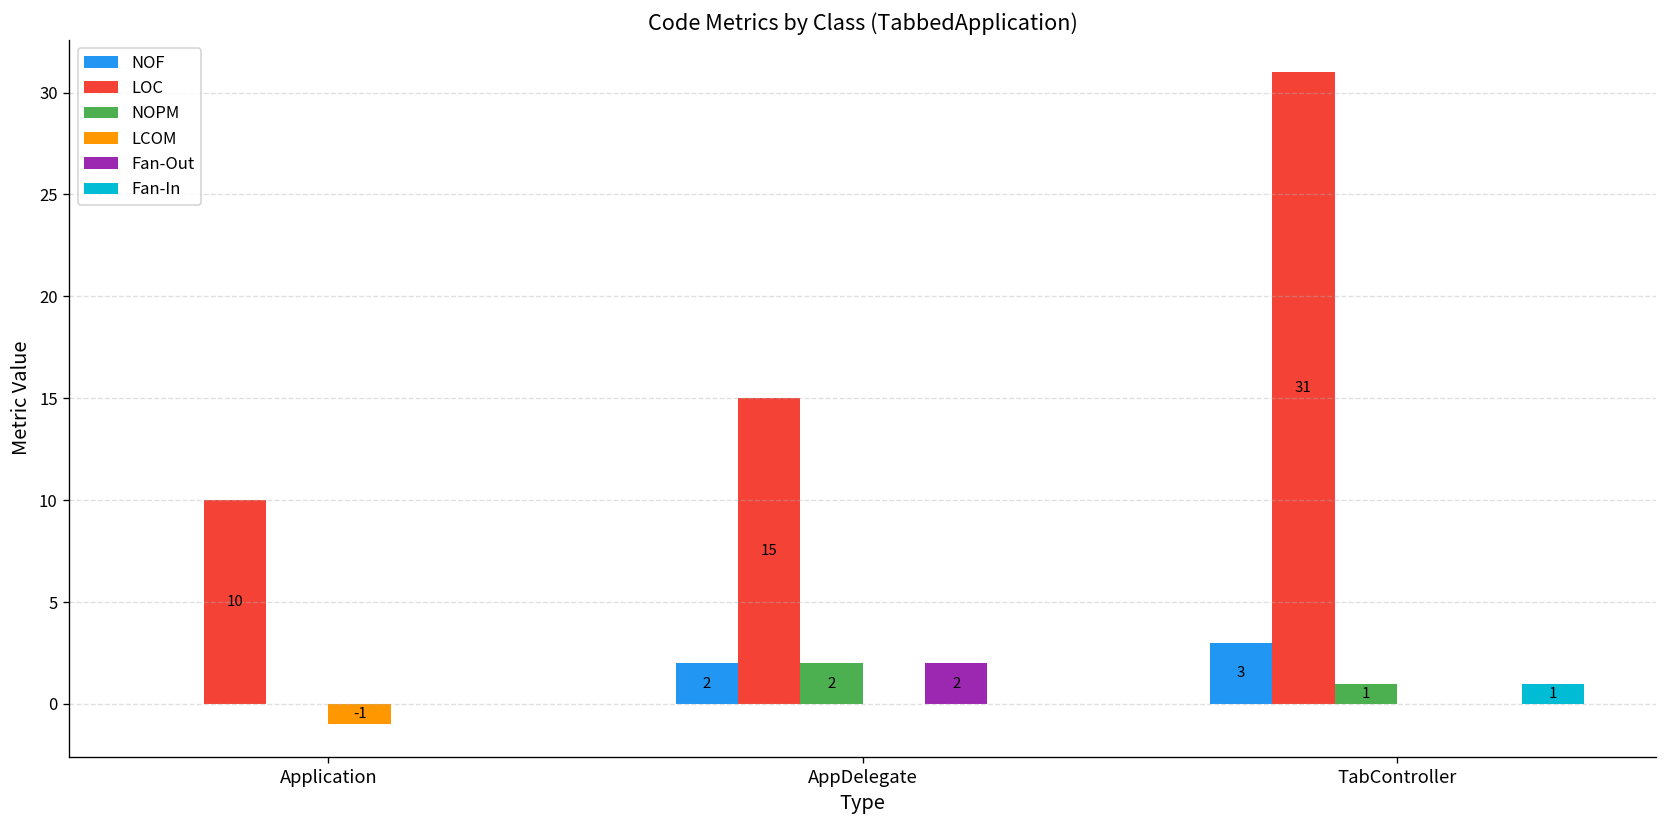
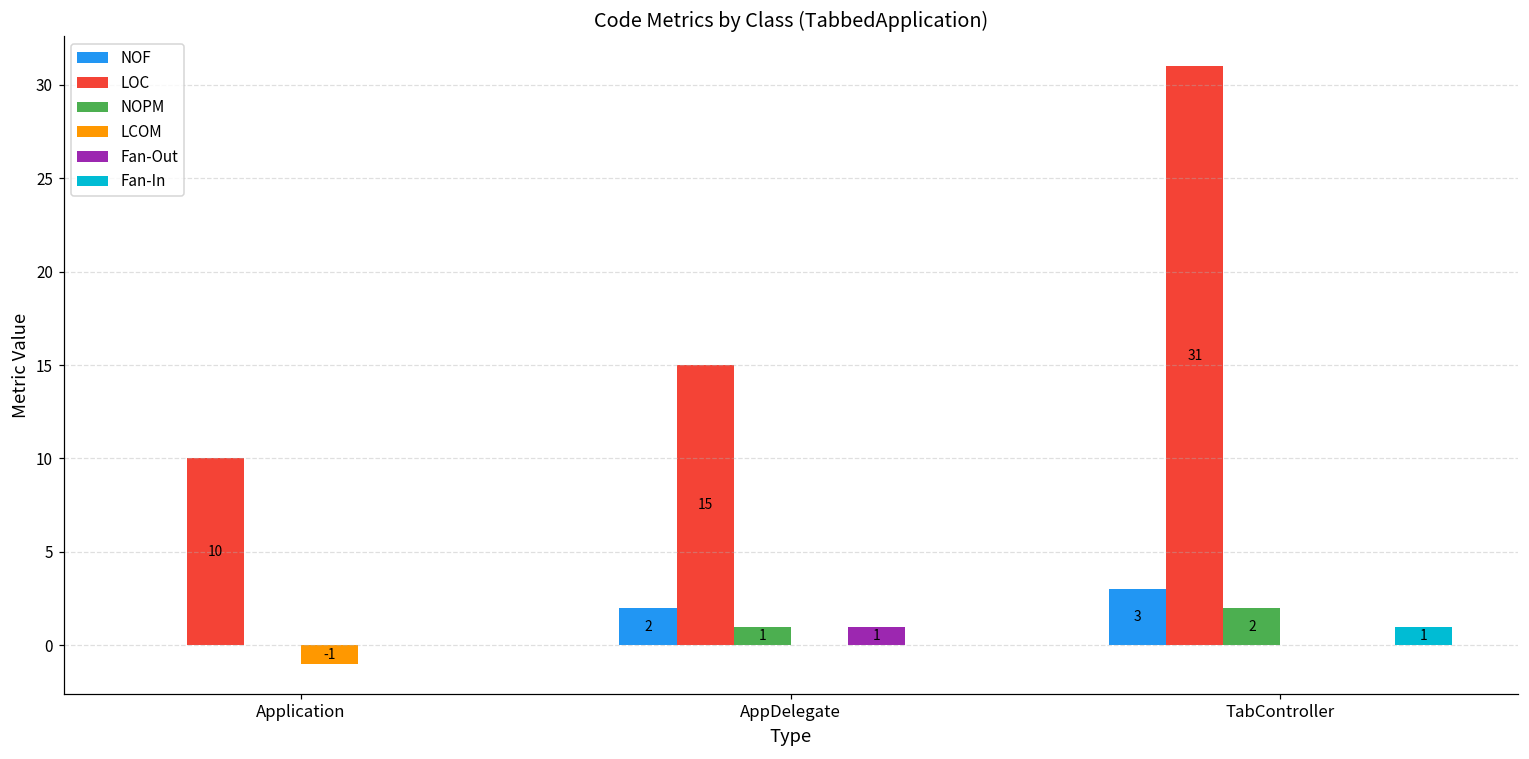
  {
    "LOC": {
      "Application": 10,
      "AppDelegate": 15,
      "TabController": 31
    },
    "NOPM": {
-     "AppDelegate": 2,
-     "TabController": 1
+     "AppDelegate": 1,
+     "TabController": 2
    },
    "LCOM": {
      "Application": -1
    },
    "Fan-Out": {
-     "AppDelegate": 2
+     "AppDelegate": 1
    }
  }
